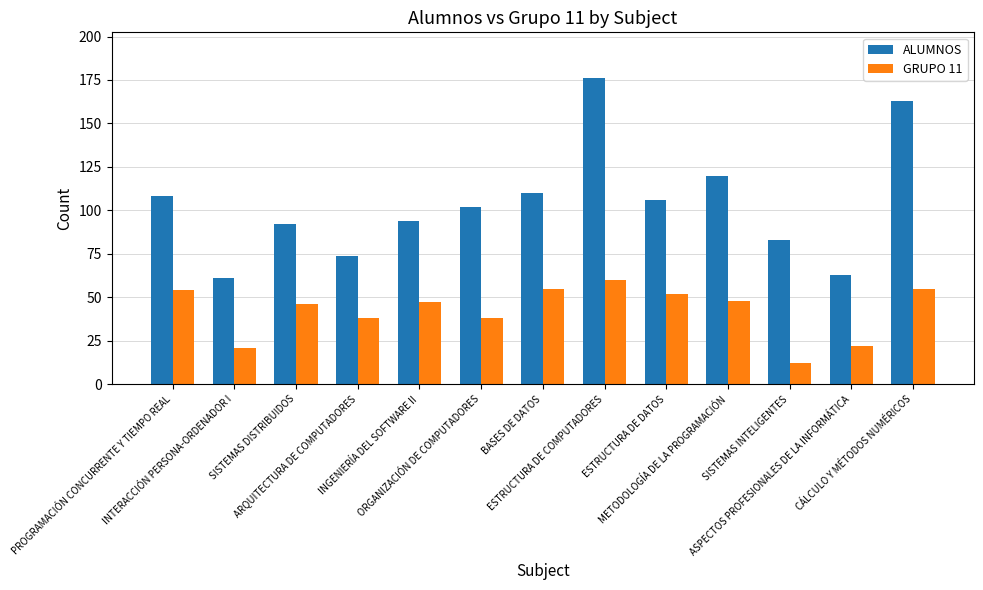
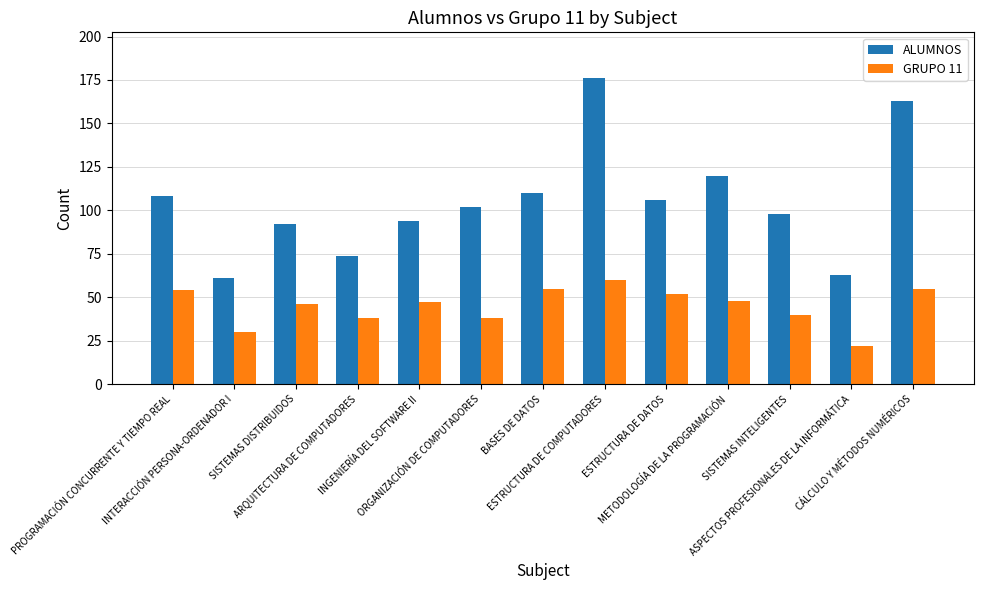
  {
    "ALUMNOS": {
      "PROGRAMACIÓN CONCURRENTE Y TIEMPO REAL": 108,
      "INTERACCIÓN PERSONA-ORDENADOR I": 61,
      "SISTEMAS DISTRIBUIDOS": 92,
      "ARQUITECTURA DE COMPUTADORES": 74,
      "INGENIERÍA DEL SOFTWARE II": 94,
      "ORGANIZACIÓN DE COMPUTADORES": 102,
      "BASES DE DATOS": 110,
      "ESTRUCTURA DE COMPUTADORES": 176,
      "ESTRUCTURA DE DATOS": 106,
      "METODOLOGÍA DE LA PROGRAMACIÓN": 120,
-     "SISTEMAS INTELIGENTES": 83,
+     "SISTEMAS INTELIGENTES": 98,
      "ASPECTOS PROFESIONALES DE LA INFORMÁTICA": 63,
      "CÁLCULO Y MÉTODOS NUMÉRICOS": 163
    },
    "GRUPO 11": {
      "PROGRAMACIÓN CONCURRENTE Y TIEMPO REAL": 54,
-     "INTERACCIÓN PERSONA-ORDENADOR I": 21,
+     "INTERACCIÓN PERSONA-ORDENADOR I": 30,
      "SISTEMAS DISTRIBUIDOS": 46,
      "ARQUITECTURA DE COMPUTADORES": 38,
      "INGENIERÍA DEL SOFTWARE II": 47,
      "ORGANIZACIÓN DE COMPUTADORES": 38,
      "BASES DE DATOS": 55,
      "ESTRUCTURA DE COMPUTADORES": 60,
      "ESTRUCTURA DE DATOS": 52,
      "METODOLOGÍA DE LA PROGRAMACIÓN": 48,
-     "SISTEMAS INTELIGENTES": 12,
+     "SISTEMAS INTELIGENTES": 40,
      "ASPECTOS PROFESIONALES DE LA INFORMÁTICA": 22,
      "CÁLCULO Y MÉTODOS NUMÉRICOS": 55
    }
  }
